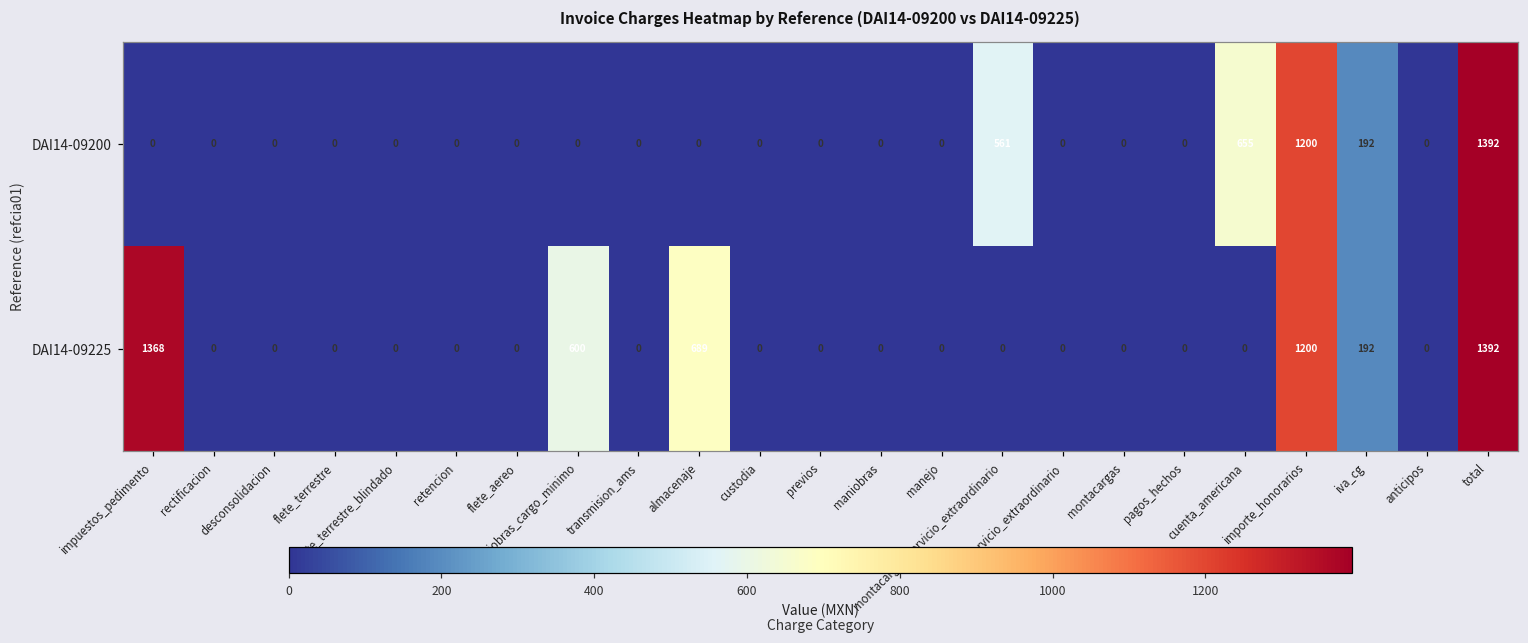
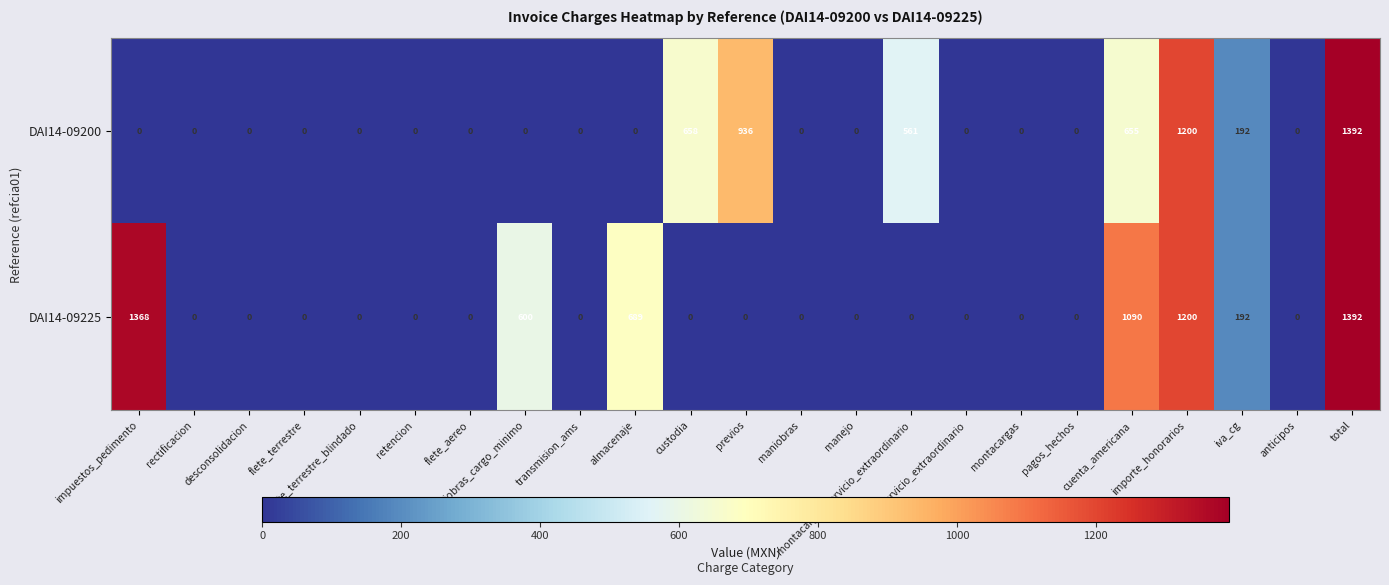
  {
    "DAI14-09200": {
      "impuestos_pedimento": 0,
      "rectificacion": 0,
      "desconsolidacion": 0,
      "flete_terrestre": 0,
      "flete_terrestre_blindado": 0,
      "retencion": 0,
      "flete_aereo": 0,
      "maniobras_cargo_minimo": 0,
      "transmision_ams": 0,
      "almacenaje": 0,
-     "custodia": 0,
-     "previos": 0,
+     "custodia": 658,
+     "previos": 936,
      "maniobras": 0,
      "manejo": 0,
      "servicio_extraordinario": 0,
      "montacargas": 0,
      "pagos_hechos": 0,
      "cuenta_americana": 655,
      "importe_honorarios": 1200,
      "iva_cg": 192,
      "anticipos": 0,
      "total": 1392
    },
    "DAI14-09225": {
      "impuestos_pedimento": 1368,
      "rectificacion": 0,
      "desconsolidacion": 0,
      "flete_terrestre": 0,
      "flete_terrestre_blindado": 0,
      "retencion": 0,
      "flete_aereo": 0,
      "transmision_ams": 0,
      "almacenaje": 689,
      "custodia": 0,
      "previos": 0,
      "maniobras": 0,
      "manejo": 0,
      "montacargas_servicio_extraordinario": 0,
      "servicio_extraordinario": 0,
      "montacargas": 0,
      "pagos_hechos": 0,
-     "cuenta_americana": 0,
+     "cuenta_americana": 1090,
      "importe_honorarios": 1200,
      "iva_cg": 192,
      "anticipos": 0,
      "total": 1392
    }
  }
